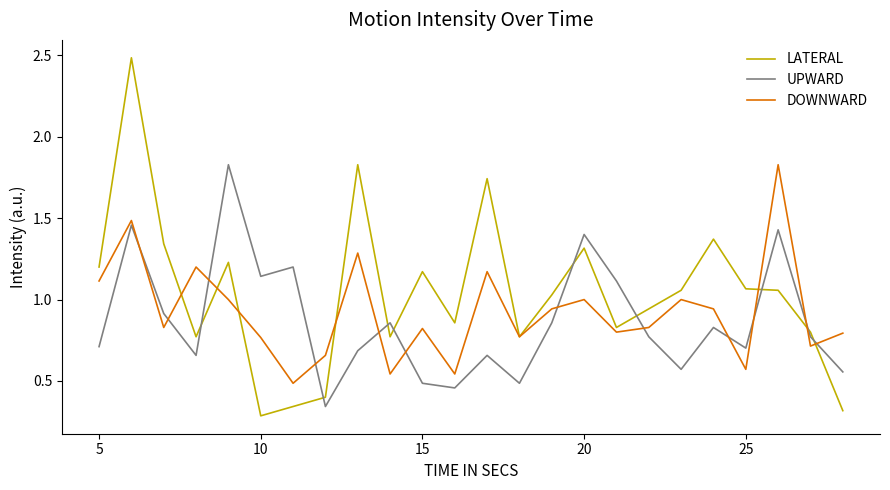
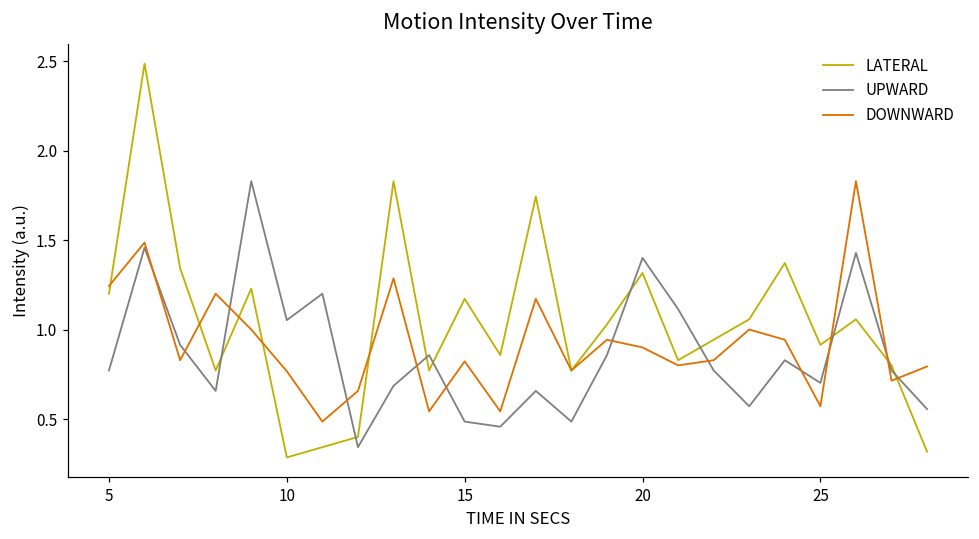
  {
    "LATERAL": {
      "5": 1.20,
      "10": 0.29,
      "15": 1.17,
      "20": 1.32,
-     "25": 1.07
+     "25": 0.91
    },
    "UPWARD": {
-     "5": 0.71,
-     "10": 1.14,
+     "5": 0.77,
+     "10": 1.05,
      "15": 0.49,
      "20": 1.40,
      "25": 0.70
    },
    "DOWNWARD": {
-     "5": 1.11,
+     "5": 1.24,
      "10": 0.77,
      "15": 0.82,
-     "20": 1.0,
+     "20": 0.9,
      "25": 0.57
    }
  }
